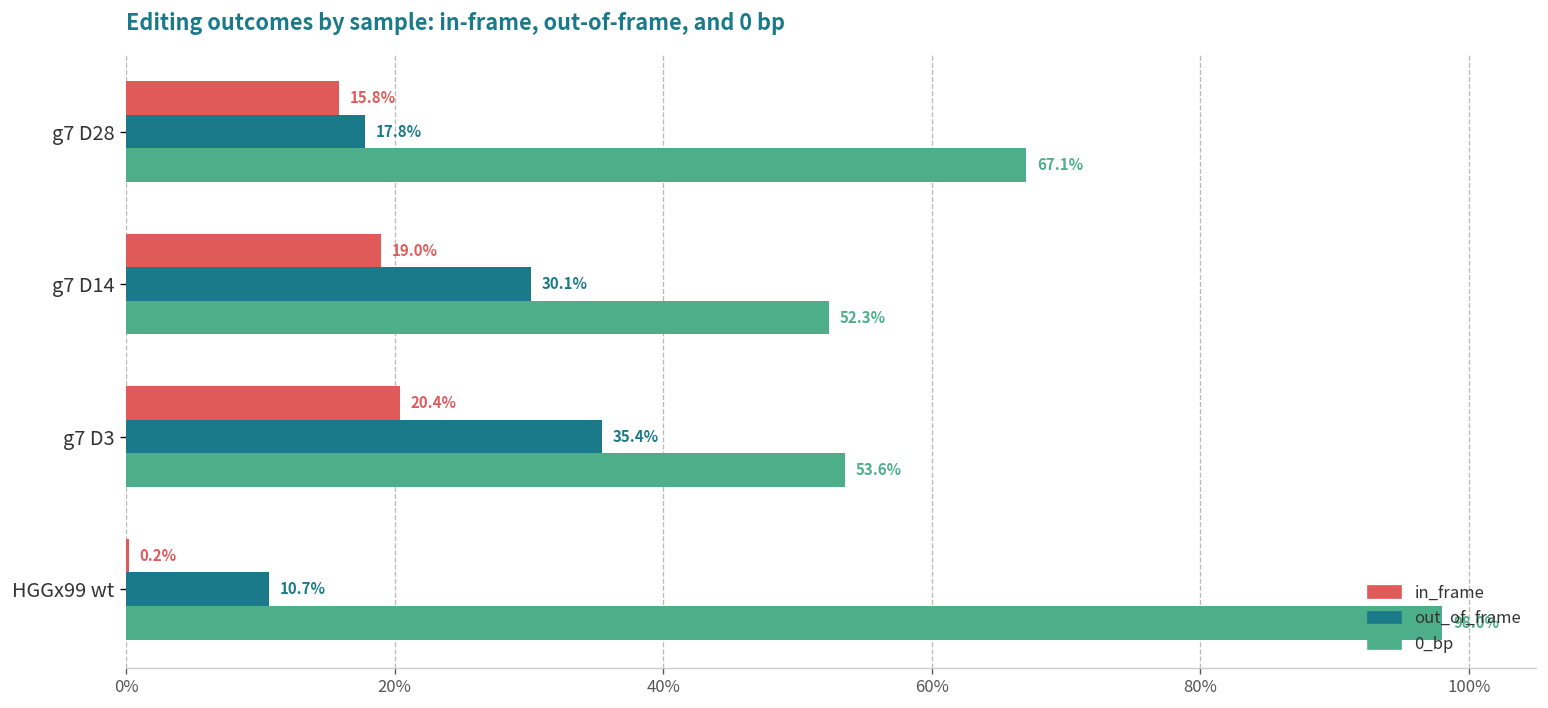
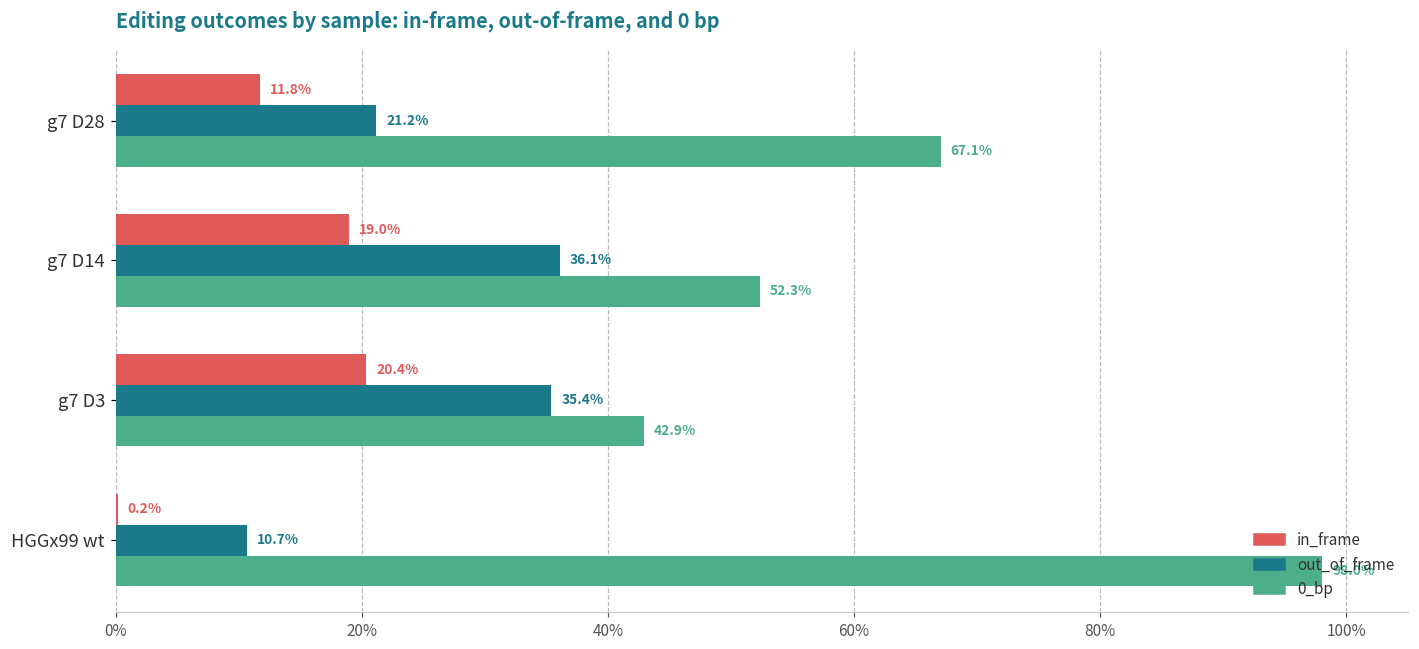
  {
    "in_frame": {
-     "g7 D28": "15.8%",
+     "g7 D28": "11.8%",
      "g7 D14": "19.0%",
      "g7 D3": "20.4%",
      "HGGx99 wt": "0.2%"
    },
    "out_of_frame": {
-     "g7 D28": "17.8%",
-     "g7 D14": "30.1%",
+     "g7 D28": "21.2%",
+     "g7 D14": "36.1%",
      "g7 D3": "35.4%",
      "HGGx99 wt": "10.7%"
    },
    "0_bp": {
      "g7 D28": "67.1%",
      "g7 D14": "52.3%",
-     "g7 D3": "53.6%",
+     "g7 D3": "42.9%",
      "HGGx99 wt": "98.0%"
    }
  }
